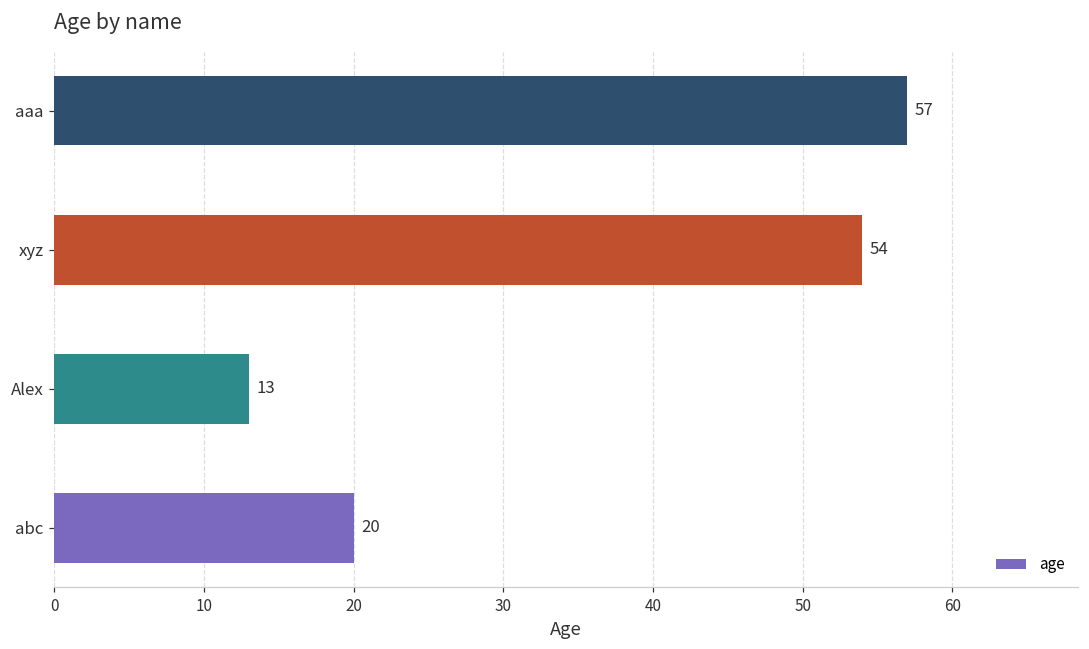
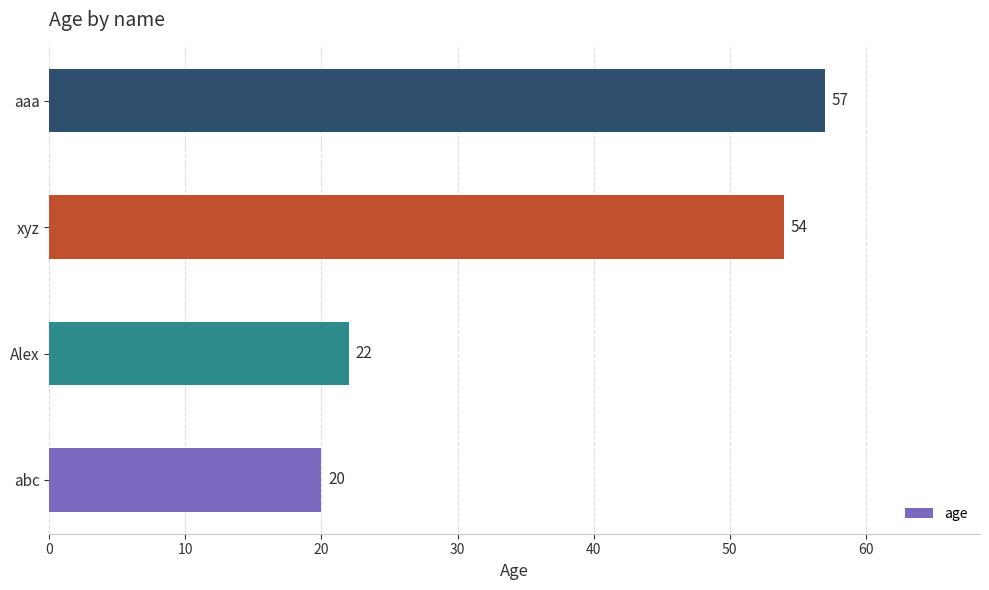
  {
    "aaa": 57,
    "xyz": 54,
-   "Alex": 13,
+   "Alex": 22,
    "abc": 20
  }
